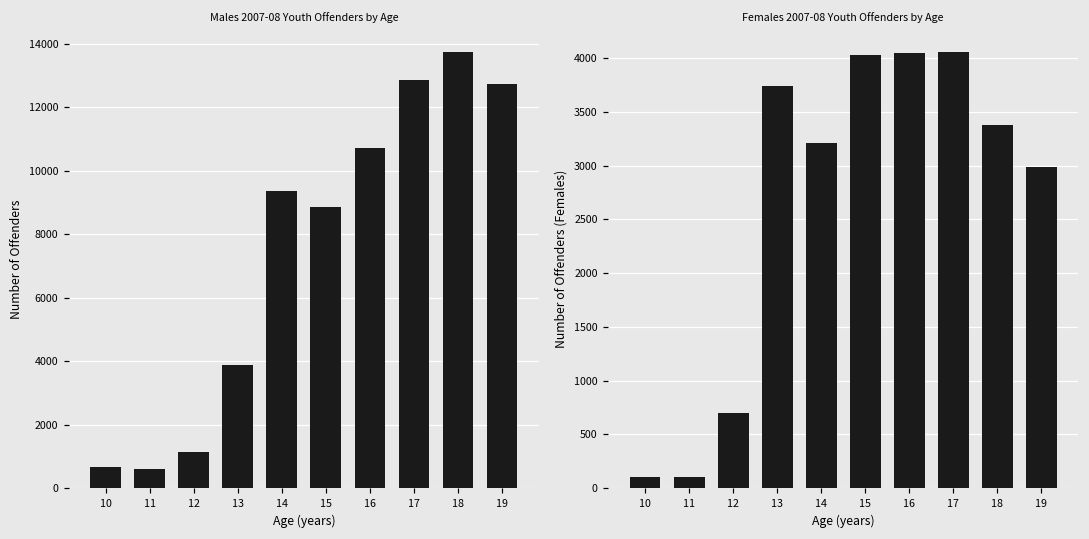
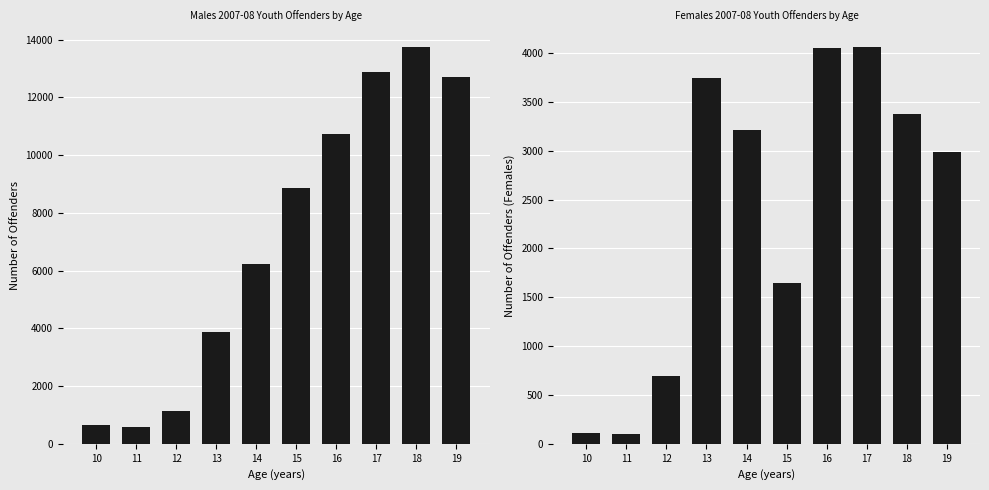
  {
    "Males 2007-08 Youth Offenders by Age": {
      "10": 700,
      "11": 600,
      "12": 1100,
      "13": 3900,
-     "14": 9400,
+     "14": 6200,
      "15": 8900,
      "16": 10700,
      "17": 12900,
      "18": 13700,
      "19": 12700
    },
    "Females 2007-08 Youth Offenders by Age": {
      "10": 100,
      "11": 100,
      "12": 700,
      "13": 3700,
      "14": 3200,
-     "15": 4000,
+     "15": 1600,
      "16": 4100,
      "17": 4100,
      "18": 3400,
      "19": 3000
    }
  }
